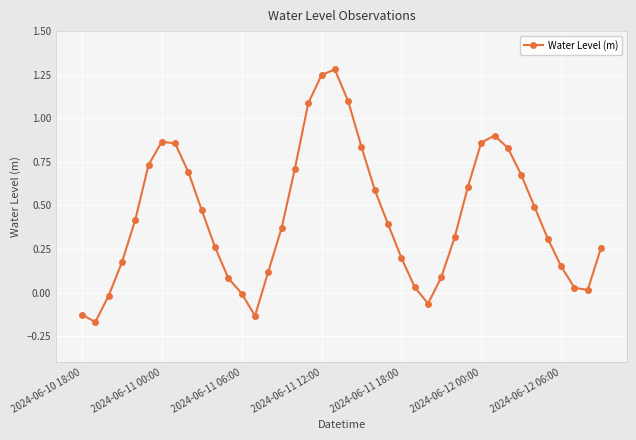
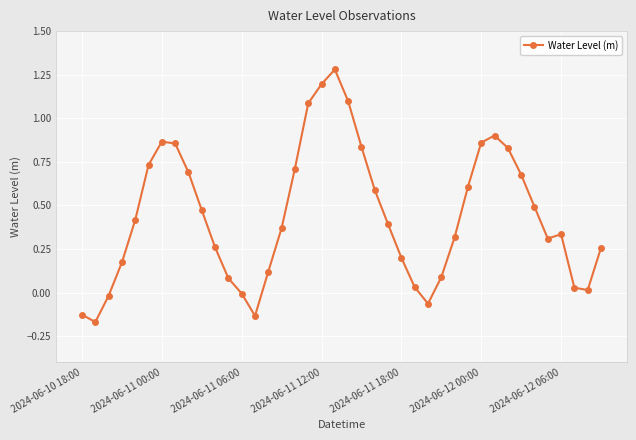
  {
    "2024-06-10 18:00": -0.13,
    "2024-06-11 00:00": 0.87,
    "2024-06-11 06:00": -0.01,
-   "2024-06-11 12:00": 1.25,
+   "2024-06-11 12:00": 1.20,
    "2024-06-11 18:00": 0.20,
    "2024-06-12 00:00": 0.86,
-   "2024-06-12 06:00": 0.15
+   "2024-06-12 06:00": 0.33
  }
